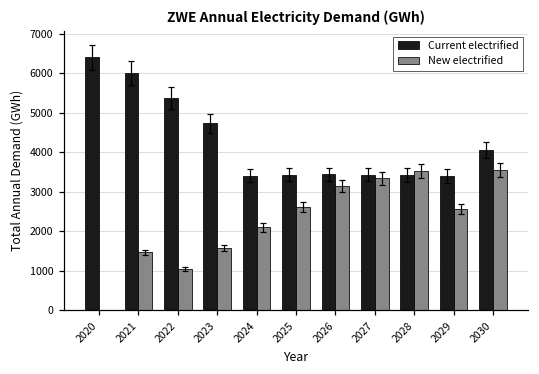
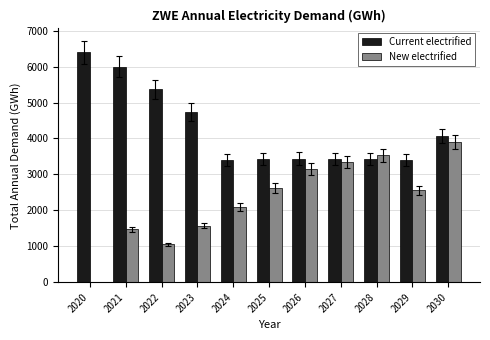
  {
    "Current electrified": {
      "2020": 6400,
      "2021": 6000,
      "2022": 5400,
      "2023": 4700,
      "2024": 3400,
      "2025": 3400,
      "2026": 3400,
      "2027": 3400,
      "2028": 3400,
      "2029": 3400,
      "2030": 4100
    },
    "New electrified": {
      "2020": 0,
      "2021": 1500,
      "2022": 1000,
      "2023": 1600,
      "2024": 2100,
      "2025": 2600,
      "2026": 3100,
      "2027": 3300,
      "2028": 3500,
      "2029": 2600,
-     "2030": 3500
+     "2030": 3900
    }
  }
